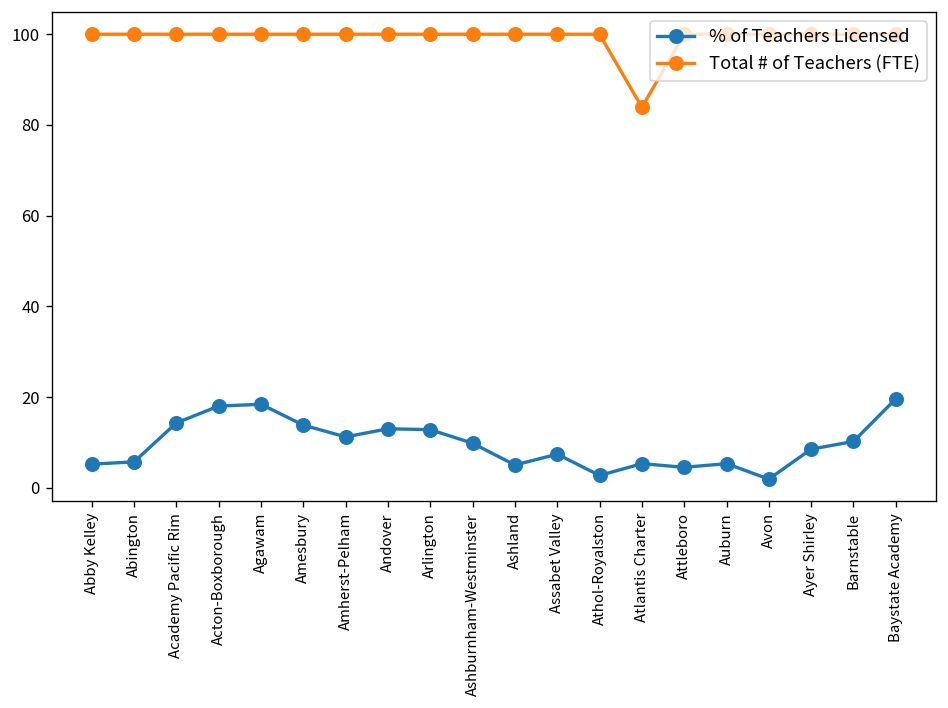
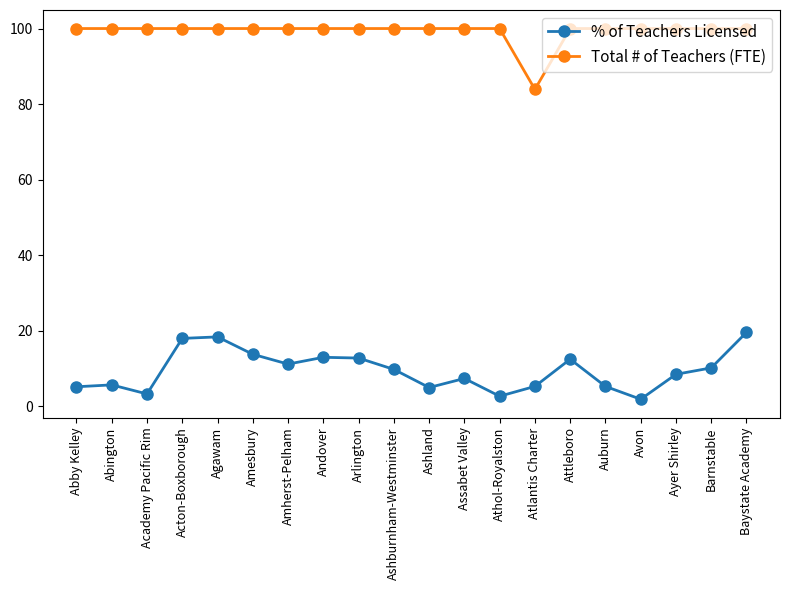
  {
    "% of Teachers Licensed": {
      "Abby Kelley": 5,
      "Abington": 6,
-     "Academy Pacific Rim": 14,
+     "Academy Pacific Rim": 3,
      "Acton-Boxborough": 18,
      "Agawam": 18,
      "Amesbury": 14,
      "Amherst-Pelham": 11,
      "Andover": 13,
      "Arlington": 13,
      "Ashburnham-Westminster": 10,
      "Ashland": 5,
      "Assabet Valley": 7,
      "Athol-Royalston": 3,
      "Atlantis Charter": 5,
-     "Attleboro": 5,
+     "Attleboro": 13,
      "Auburn": 5,
      "Avon": 2,
      "Ayer Shirley": 9,
      "Barnstable": 10,
      "Baystate Academy": 20
    },
    "Total # of Teachers (FTE)": {
      "Abby Kelley": 100,
      "Abington": 100,
      "Academy Pacific Rim": 100,
      "Acton-Boxborough": 100,
      "Agawam": 100,
      "Amesbury": 100,
      "Amherst-Pelham": 100,
      "Andover": 100,
      "Arlington": 100,
      "Ashburnham-Westminster": 100,
      "Ashland": 100,
      "Assabet Valley": 100,
      "Athol-Royalston": 100,
      "Atlantis Charter": 84
    }
  }
